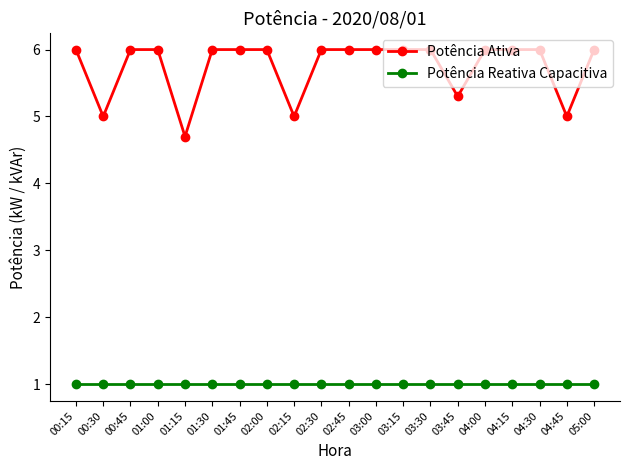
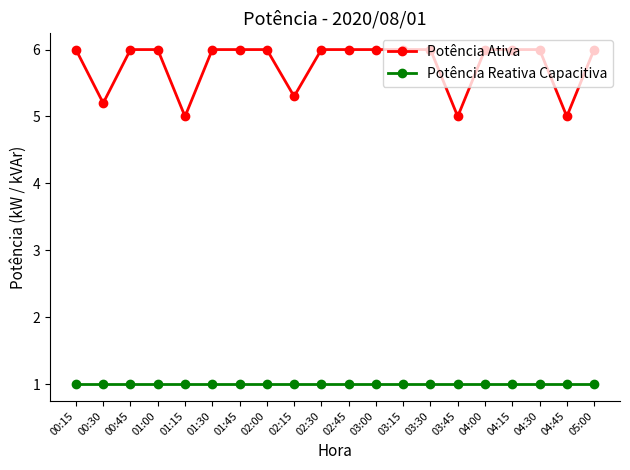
  {
    "Potência Ativa": {
      "00:15": 6.0,
-     "00:30": 5.0,
+     "00:30": 5.2,
      "00:45": 6.0,
      "01:00": 6.0,
-     "01:15": 4.7,
+     "01:15": 5.0,
      "01:30": 6.0,
      "01:45": 6.0,
      "02:00": 6.0,
-     "02:15": 5.0,
+     "02:15": 5.3,
      "02:30": 6.0,
      "02:45": 6.0,
      "03:00": 6.0,
-     "03:45": 5.3,
+     "03:45": 5.0,
      "04:45": 5.0
    },
    "Potência Reativa Capacitiva": {
      "00:15": 1.0,
      "00:30": 1.0,
      "00:45": 1.0,
      "01:00": 1.0,
      "01:15": 1.0,
      "01:30": 1.0,
      "01:45": 1.0,
      "02:00": 1.0,
      "02:15": 1.0,
      "02:30": 1.0,
      "02:45": 1.0,
      "03:00": 1.0,
      "03:15": 1.0,
      "03:30": 1.0,
      "03:45": 1.0,
      "04:00": 1.0,
      "04:15": 1.0,
      "04:30": 1.0,
      "04:45": 1.0,
      "05:00": 1.0
    }
  }
